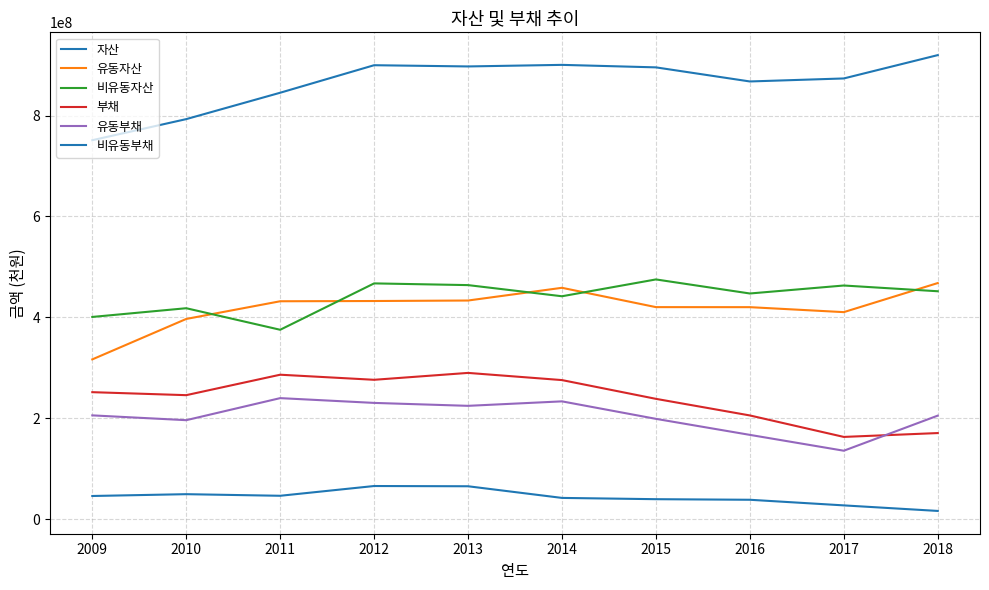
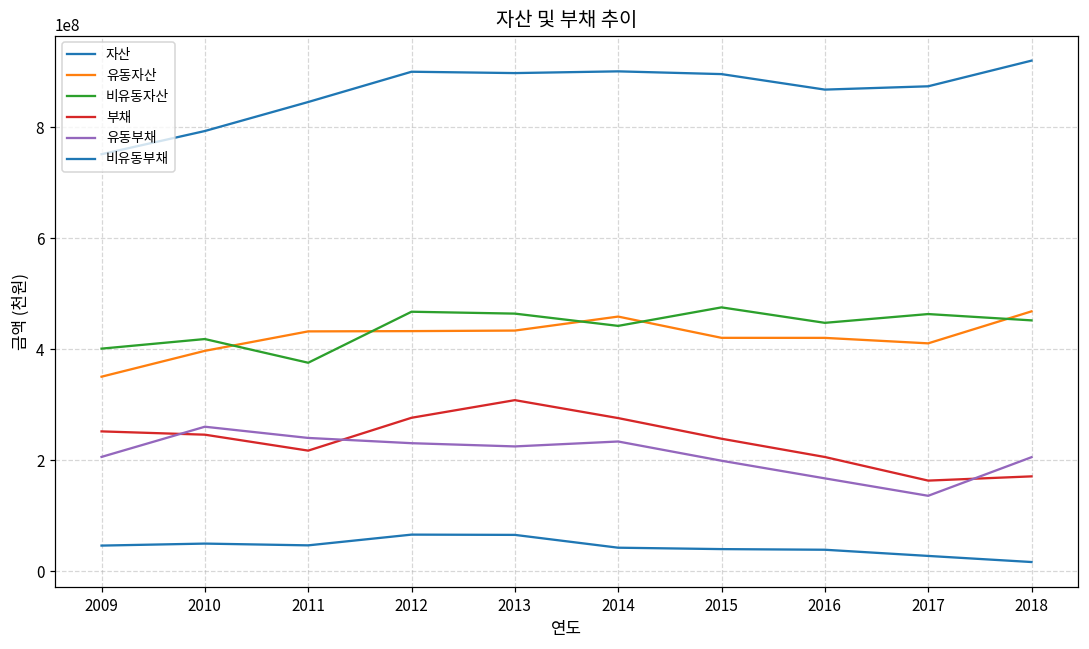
  {
    "유동자산": {
-     "2009": 320000000,
+     "2009": 350000000,
      "2010": 400000000,
      "2011": 430000000,
      "2012": 430000000,
      "2013": 430000000,
      "2014": 460000000,
      "2015": 420000000,
      "2016": 420000000,
      "2017": 410000000,
      "2018": 470000000
    },
    "비유동자산": {
      "2009": 400000000,
      "2010": 420000000,
      "2011": 380000000,
      "2012": 470000000,
      "2013": 460000000,
      "2014": 440000000,
      "2015": 480000000,
      "2016": 450000000,
      "2017": 460000000,
      "2018": 450000000
    },
    "부채": {
      "2009": 250000000,
      "2010": 250000000,
-     "2011": 290000000,
+     "2011": 220000000,
      "2012": 280000000,
-     "2013": 290000000,
+     "2013": 310000000,
      "2014": 280000000,
      "2015": 240000000,
      "2016": 210000000,
      "2017": 160000000,
      "2018": 170000000
    },
    "유동부채": {
      "2009": 210000000,
-     "2010": 200000000,
+     "2010": 260000000,
      "2011": 240000000,
      "2012": 230000000,
      "2013": 220000000,
      "2014": 230000000,
      "2015": 200000000,
      "2016": 170000000,
      "2017": 140000000,
      "2018": 210000000
    }
  }
